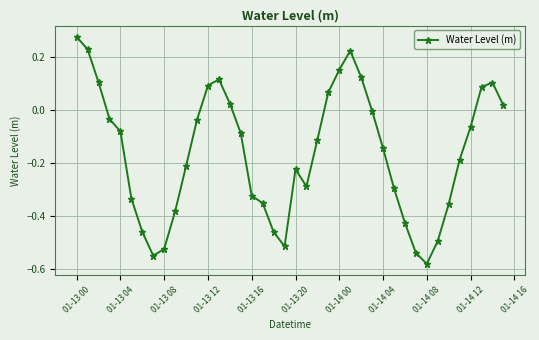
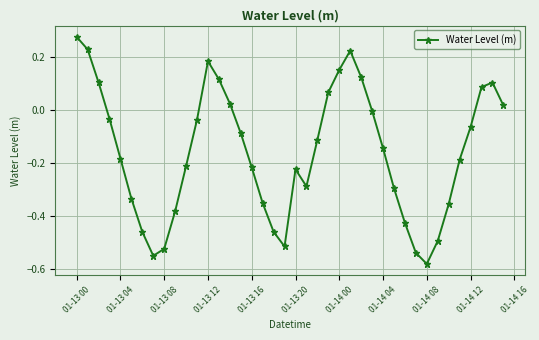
  {
    "01-13 00": 0.28,
-   "01-13 04": -0.08,
+   "01-13 04": -0.18,
    "01-13 08": -0.53,
-   "01-13 12": 0.09,
-   "01-13 16": -0.32,
+   "01-13 12": 0.19,
+   "01-13 16": -0.22,
    "01-13 20": -0.22,
    "01-14 00": 0.15,
    "01-14 04": -0.14,
    "01-14 08": -0.58,
    "01-14 12": -0.06
  }
